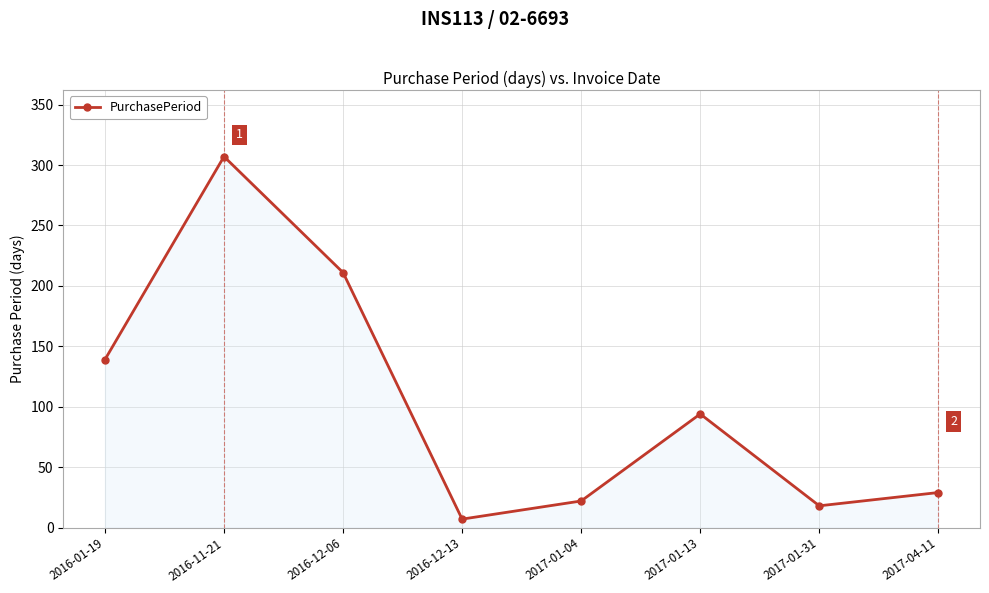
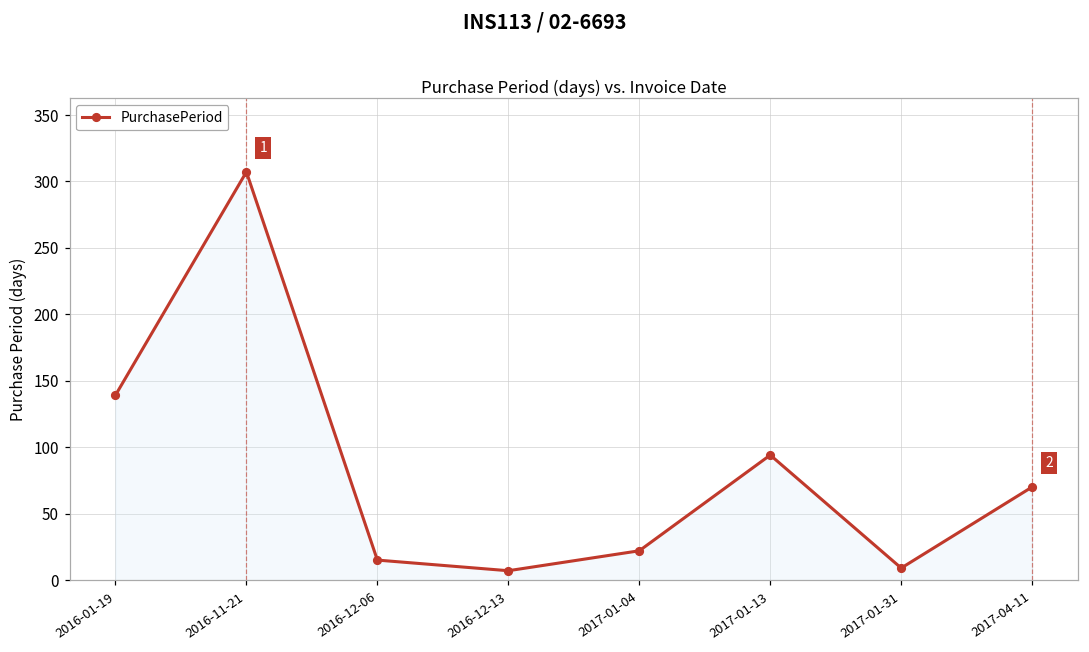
  {
    "2016-01-19": 139,
-   "2016-12-06": 211,
+   "2016-12-06": 15,
    "2016-12-13": 7,
    "2017-01-04": 22,
    "2017-01-13": 94,
-   "2017-01-31": 18,
-   "2017-04-11": 29
+   "2017-01-31": 9,
+   "2017-04-11": 70
  }
